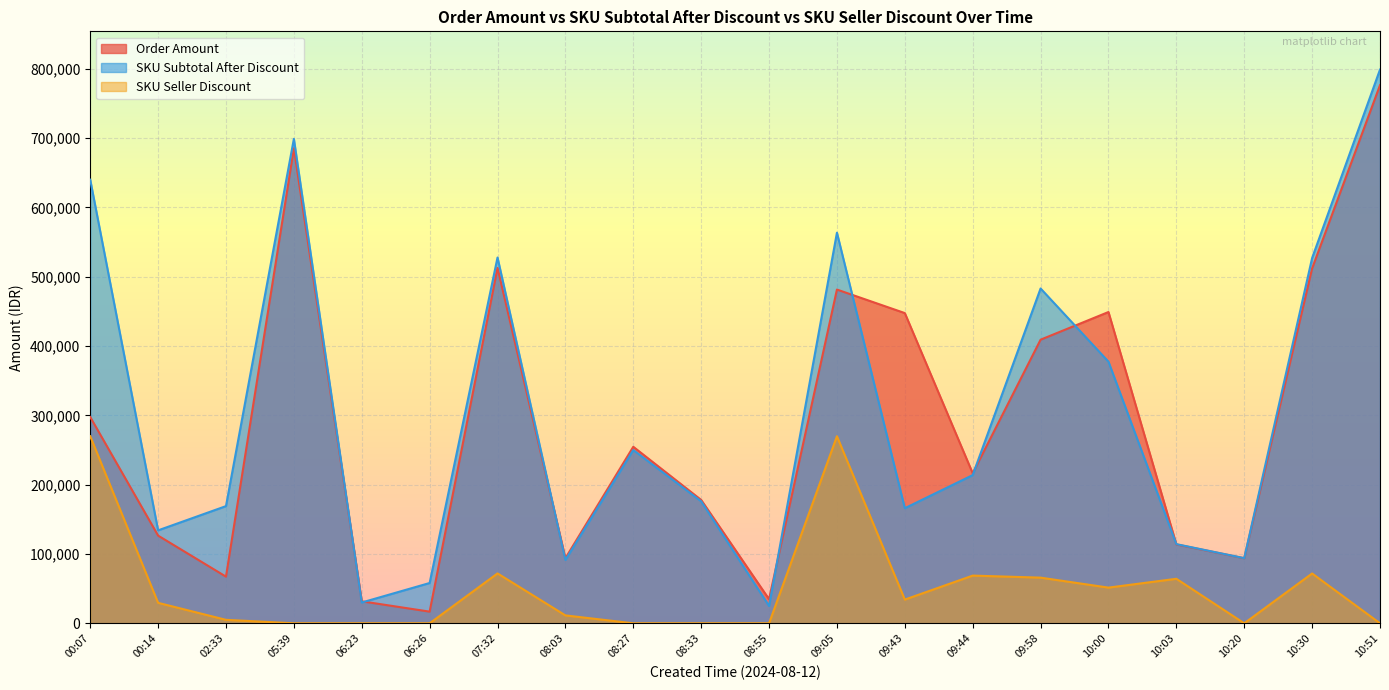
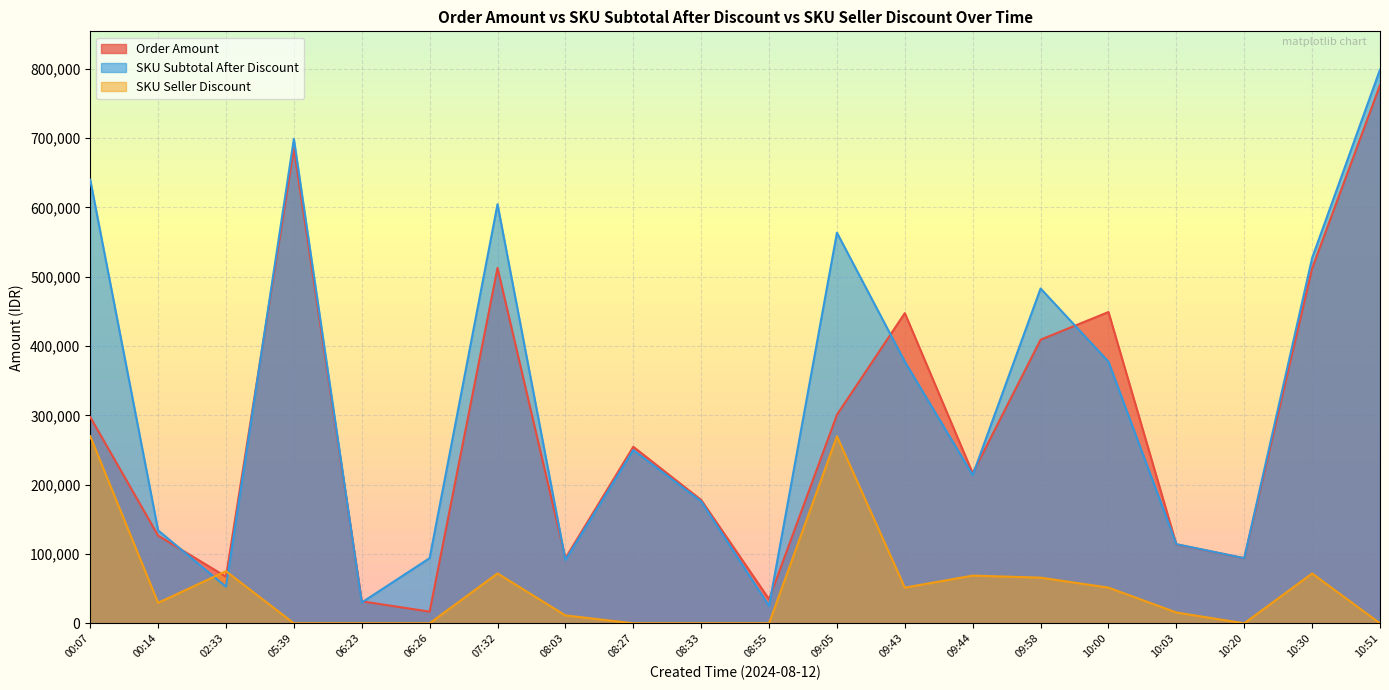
  {
    "Order Amount": {
      "00:07": "300,000",
      "00:14": "130,000",
      "02:33": "70,000",
      "05:39": "690,000",
      "06:26": "20,000",
      "07:32": "510,000",
      "08:27": "250,000",
      "08:55": "30,000",
-     "09:05": "480,000",
+     "09:05": "300,000",
      "09:43": "450,000",
      "09:58": "410,000",
      "10:00": "450,000",
      "10:30": "510,000",
      "10:51": "780,000"
    },
    "SKU Subtotal After Discount": {
      "00:07": "640,000",
      "00:14": "130,000",
-     "02:33": "170,000",
+     "02:33": "50,000",
      "05:39": "700,000",
-     "06:26": "60,000",
-     "07:32": "530,000",
+     "06:26": "90,000",
+     "07:32": "600,000",
      "08:27": "250,000",
      "08:55": "30,000",
      "09:05": "560,000",
-     "09:43": "170,000",
+     "09:43": "380,000",
      "09:58": "480,000",
      "10:00": "380,000",
      "10:30": "530,000",
      "10:51": "800,000"
    },
    "SKU Seller Discount": {
      "00:07": "270,000",
      "00:14": "30,000",
-     "02:33": "0",
+     "02:33": "80,000",
      "05:39": "0",
      "06:23": "0",
      "06:26": "0",
      "07:32": "70,000",
      "08:03": "10,000",
      "08:27": "0",
      "08:33": "0",
      "08:55": "0",
      "09:05": "270,000",
-     "09:43": "30,000",
+     "09:43": "50,000",
      "09:44": "70,000",
      "09:58": "70,000",
      "10:00": "50,000",
-     "10:03": "60,000",
+     "10:03": "20,000",
      "10:20": "0",
      "10:30": "70,000",
      "10:51": "0"
    }
  }
